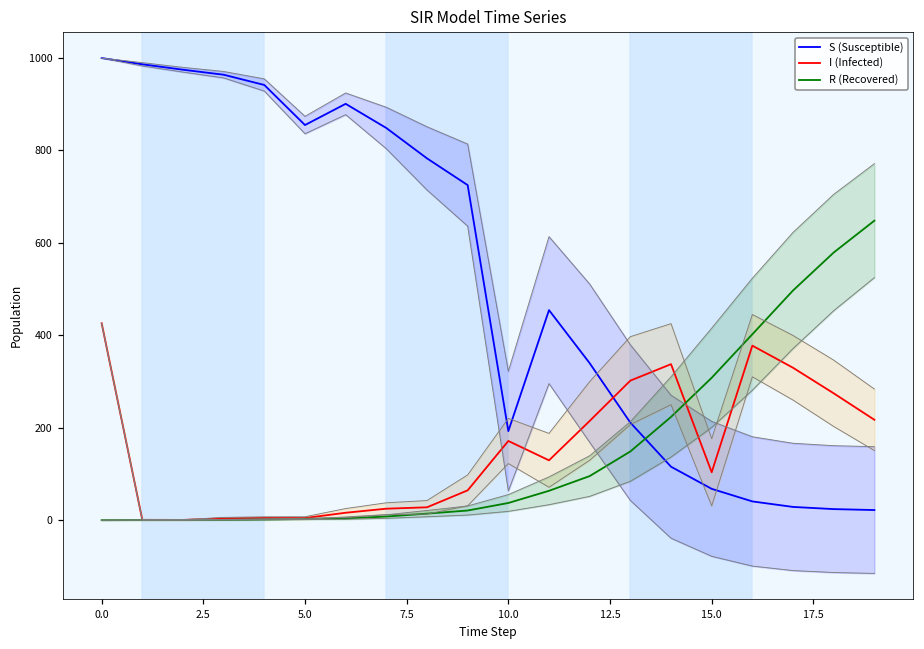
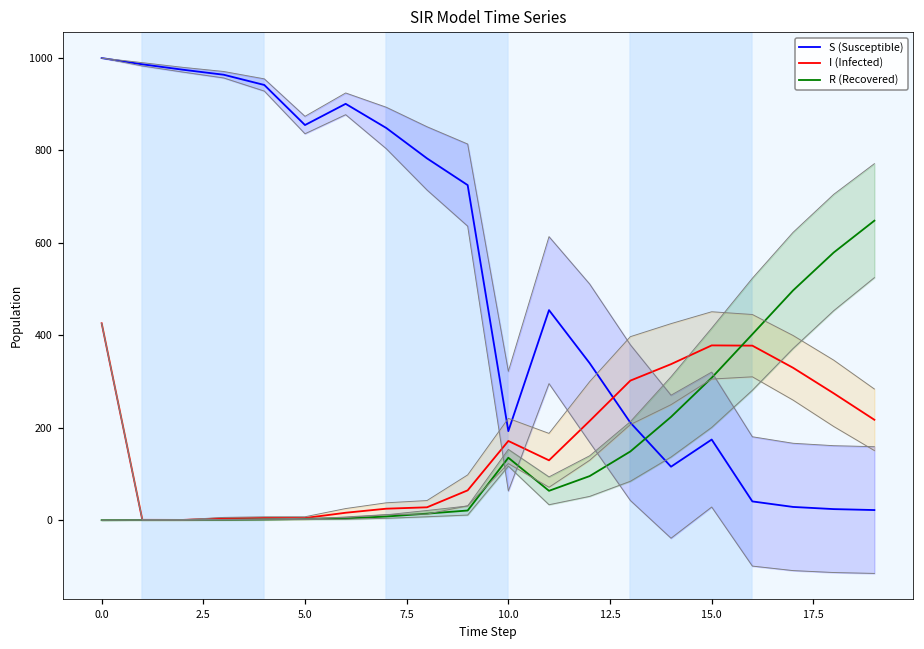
  {
    "S (Susceptible)": {
      "5.0": 850,
      "10.0": 190,
-     "15.0": 70
+     "15.0": 170
    },
    "I (Infected)": {
      "10.0": 170,
-     "15.0": 100
+     "15.0": 380
    },
    "R (Recovered)": {
-     "10.0": 40
+     "10.0": 130
    }
  }
